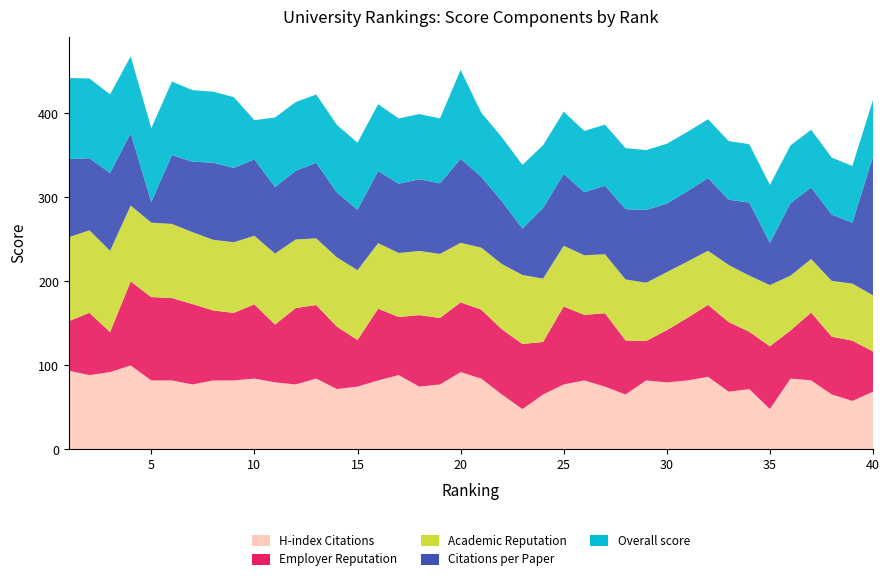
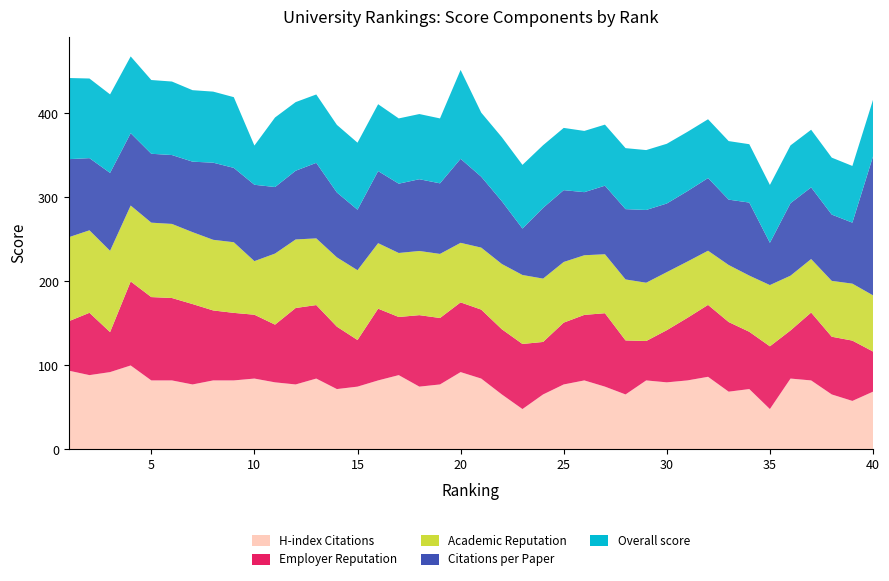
  {
    "H-index Citations": {
      "5": 80,
      "10": 80,
      "15": 70,
      "20": 90,
      "25": 80,
      "30": 80,
      "35": 50,
      "40": 70
    },
    "Employer Reputation": {
      "5": 100,
-     "10": 90,
+     "10": 80,
      "15": 60,
      "20": 80,
-     "25": 90,
+     "25": 70,
      "30": 60,
      "35": 70,
      "40": 50
    },
    "Academic Reputation": {
      "5": 90,
-     "10": 80,
+     "10": 60,
      "15": 80,
      "20": 70,
      "25": 70,
      "30": 70,
      "35": 70,
      "40": 70
    },
    "Citations per Paper": {
-     "5": 20,
+     "5": 80,
      "10": 90,
      "15": 70,
      "20": 100,
      "25": 90,
      "30": 80,
      "35": 50,
      "40": 170
    },
    "Overall score": {
      "5": 90,
      "10": 50,
      "15": 80,
      "20": 110,
      "25": 70,
      "30": 70,
      "35": 70,
      "40": 70
    }
  }
